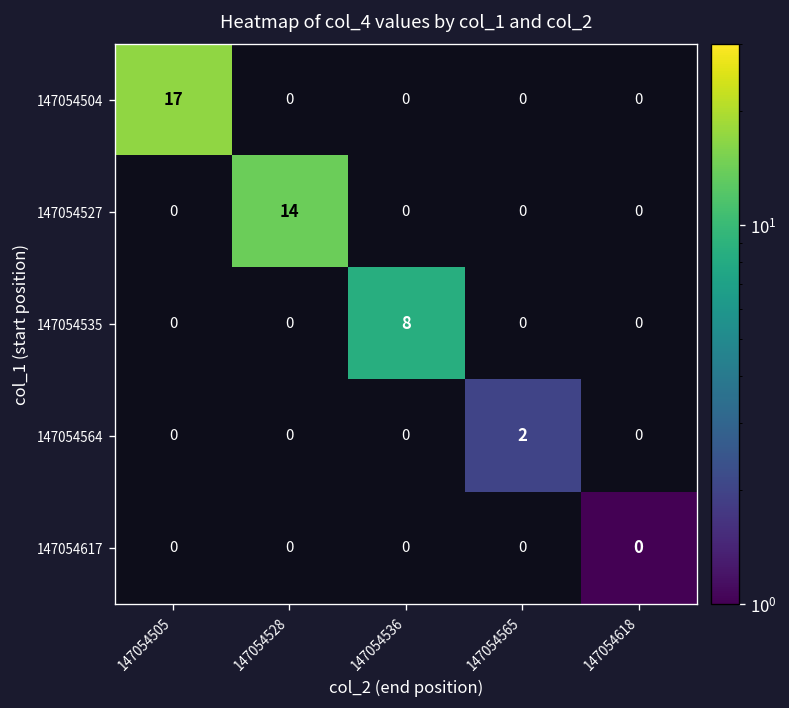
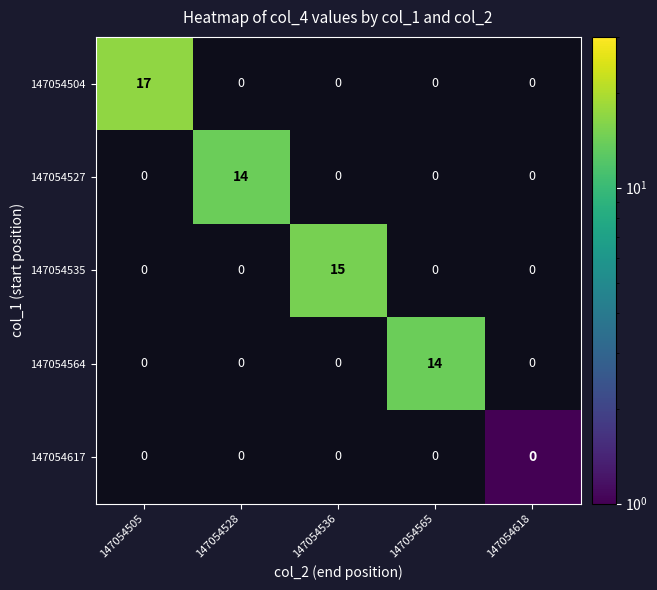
  {
    "147054504": {
      "147054505": 17,
      "147054528": 0,
      "147054536": 0,
      "147054565": 0,
      "147054618": 0
    },
    "147054527": {
      "147054505": 0,
      "147054528": 14,
      "147054536": 0,
      "147054565": 0,
      "147054618": 0
    },
    "147054535": {
      "147054505": 0,
      "147054528": 0,
-     "147054536": 8,
+     "147054536": 15,
      "147054565": 0,
      "147054618": 0
    },
    "147054564": {
      "147054505": 0,
      "147054528": 0,
      "147054536": 0,
-     "147054565": 2,
+     "147054565": 14,
      "147054618": 0
    },
    "147054617": {
      "147054505": 0,
      "147054528": 0,
      "147054536": 0,
      "147054565": 0,
      "147054618": 0
    }
  }
